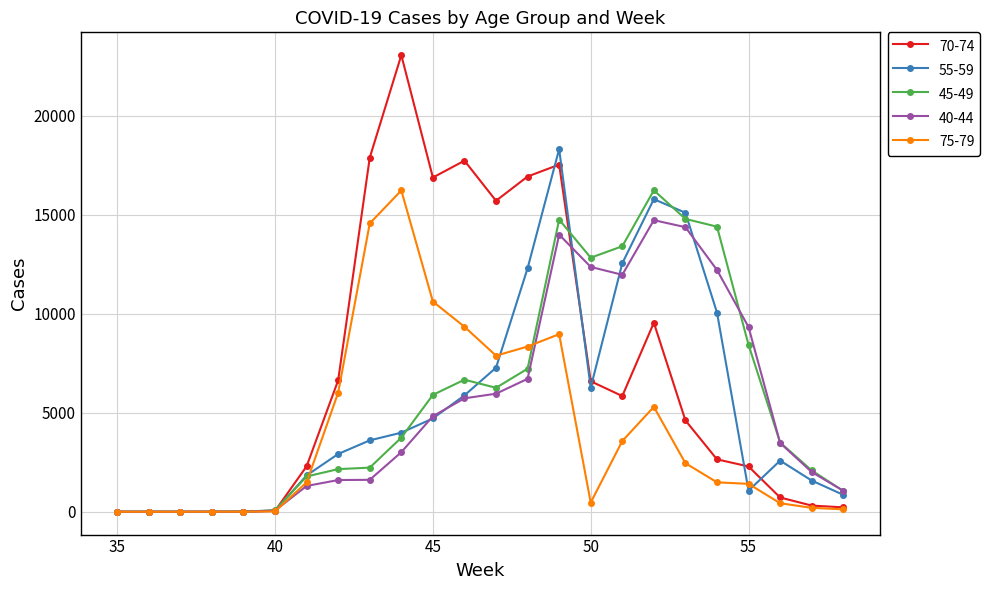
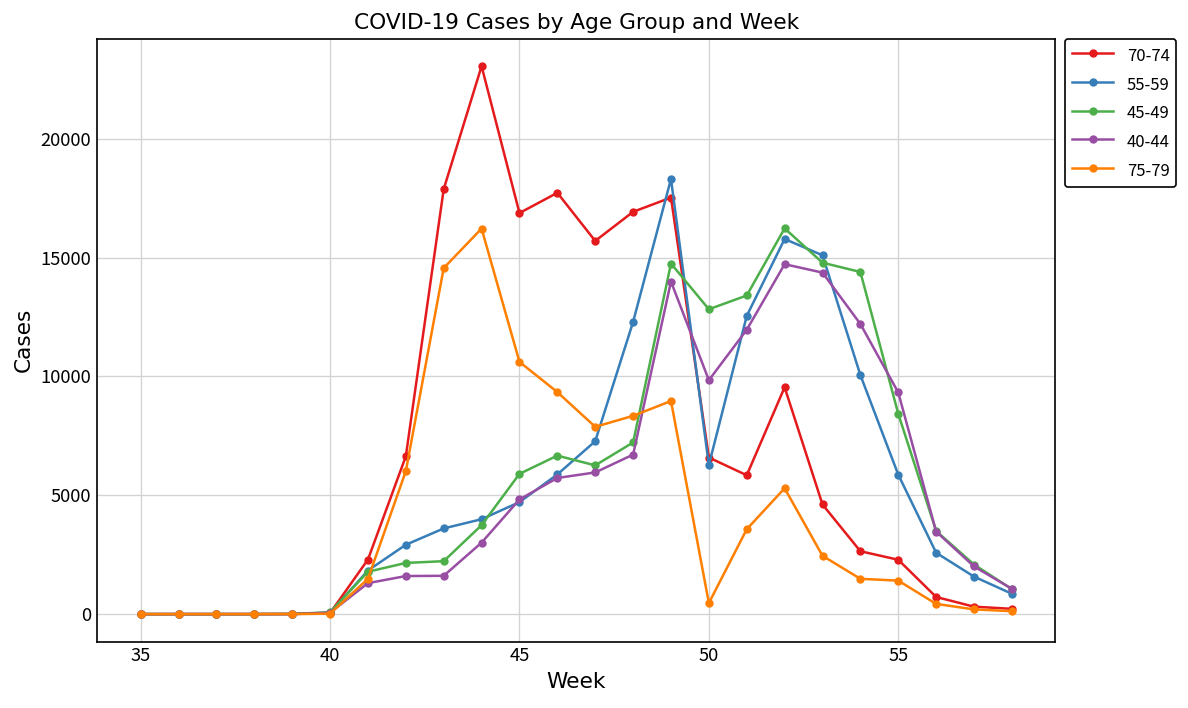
  {
    "70-74": {
      "45": 16900,
      "50": 6600,
      "55": 2300
    },
    "55-59": {
      "50": 6300,
-     "55": 1100
+     "55": 5900
    },
    "45-49": {
      "45": 5900,
      "50": 12800,
      "55": 8400
    },
    "40-44": {
-     "50": 12400,
+     "50": 9800,
      "55": 9300
    },
    "75-79": {
      "45": 10600,
      "50": 500,
      "55": 1400
    }
  }
